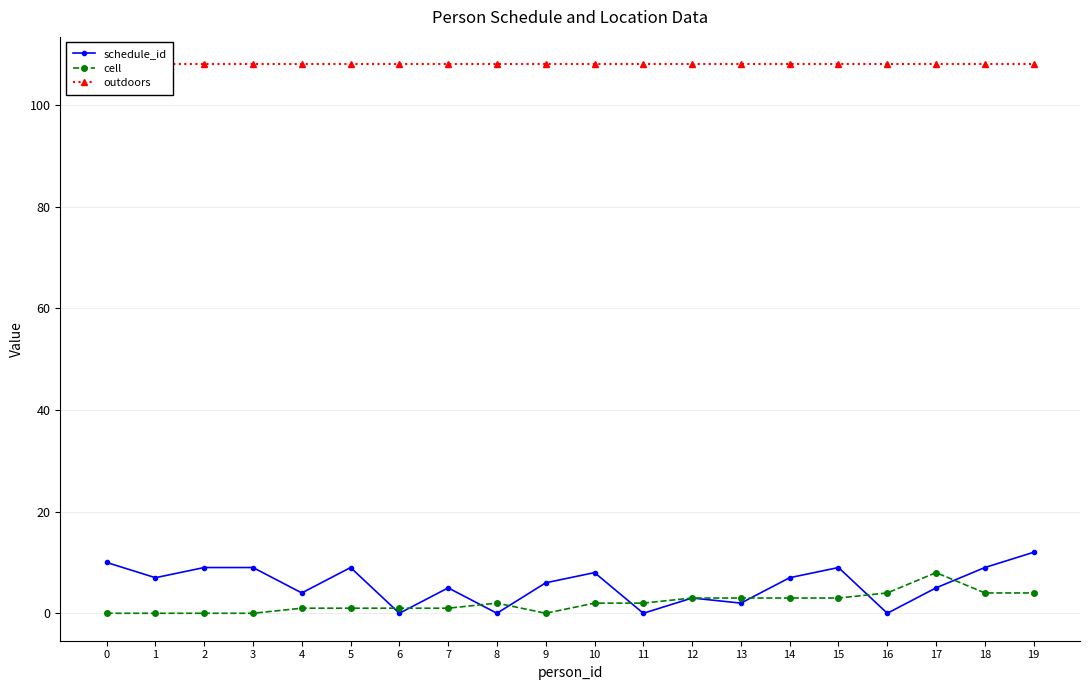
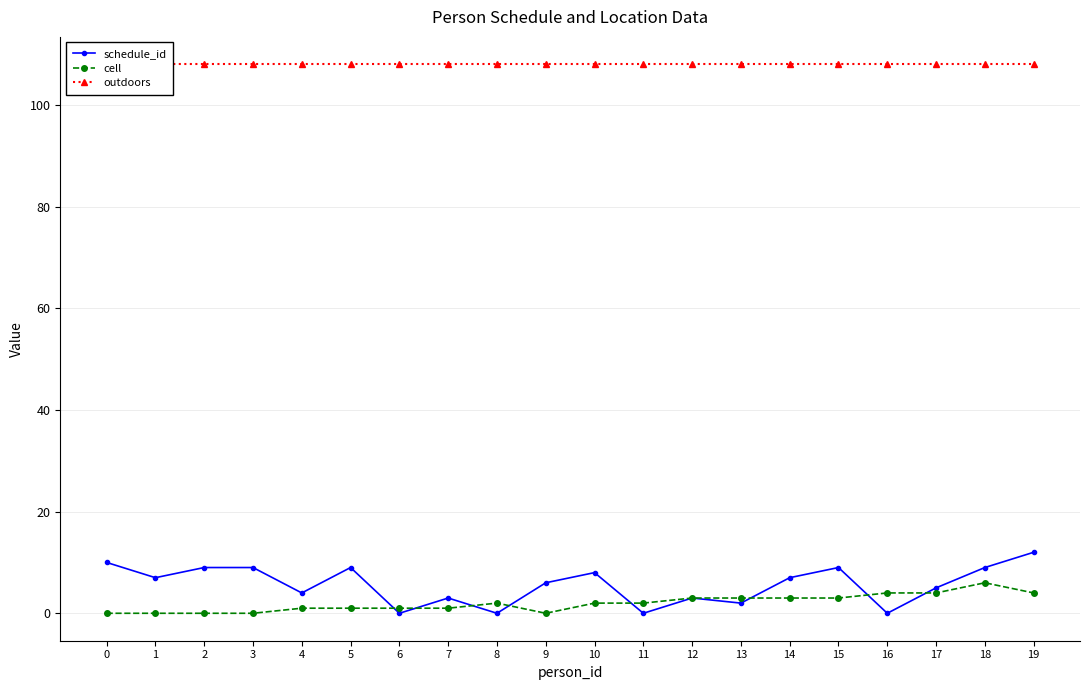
  {
    "schedule_id": {
      "0": 10,
      "1": 7,
      "2": 9,
      "3": 9,
      "4": 4,
      "5": 9,
      "6": 0,
-     "7": 5,
+     "7": 3,
      "8": 0,
      "9": 6,
      "10": 8,
      "11": 0,
      "13": 2,
      "14": 7,
      "15": 9,
      "16": 0,
      "17": 5,
      "18": 9,
      "19": 12
    },
    "cell": {
      "0": 0,
      "1": 0,
      "2": 0,
      "3": 0,
      "4": 1,
      "5": 1,
      "6": 1,
      "7": 1,
      "8": 2,
      "9": 0,
      "10": 2,
      "11": 2,
      "13": 3,
      "14": 3,
      "15": 3,
      "16": 4,
-     "17": 8,
-     "18": 4,
+     "17": 4,
+     "18": 6,
      "19": 4
    },
    "outdoors": {
      "2": 108,
      "3": 108,
      "4": 108,
      "5": 108,
      "6": 108,
      "7": 108,
      "8": 108,
      "9": 108,
      "10": 108,
      "11": 108,
      "12": 108,
      "13": 108,
      "14": 108,
      "15": 108,
      "16": 108,
      "17": 108,
      "18": 108,
      "19": 108
    }
  }
